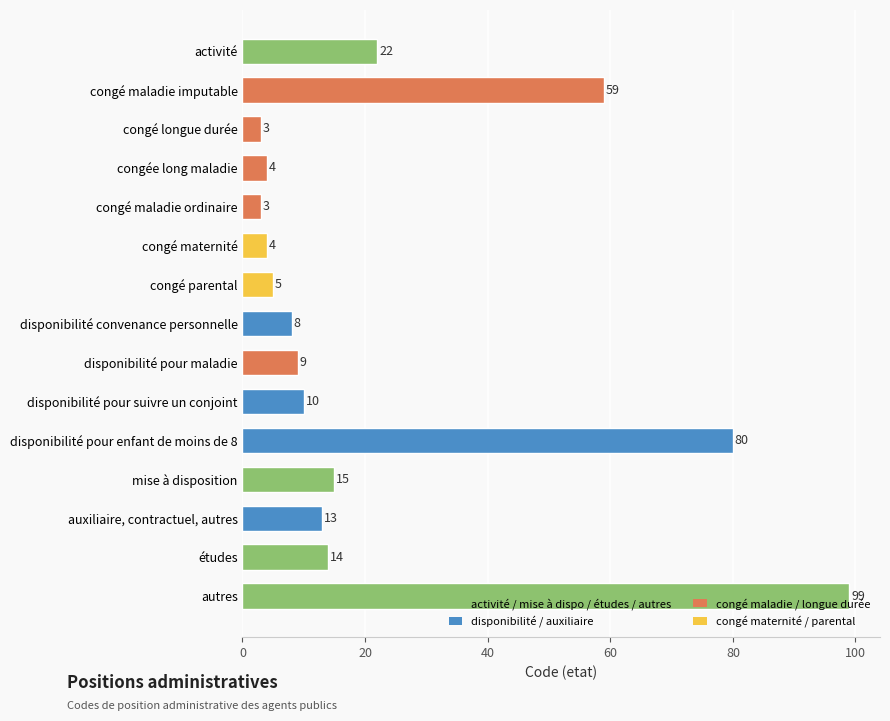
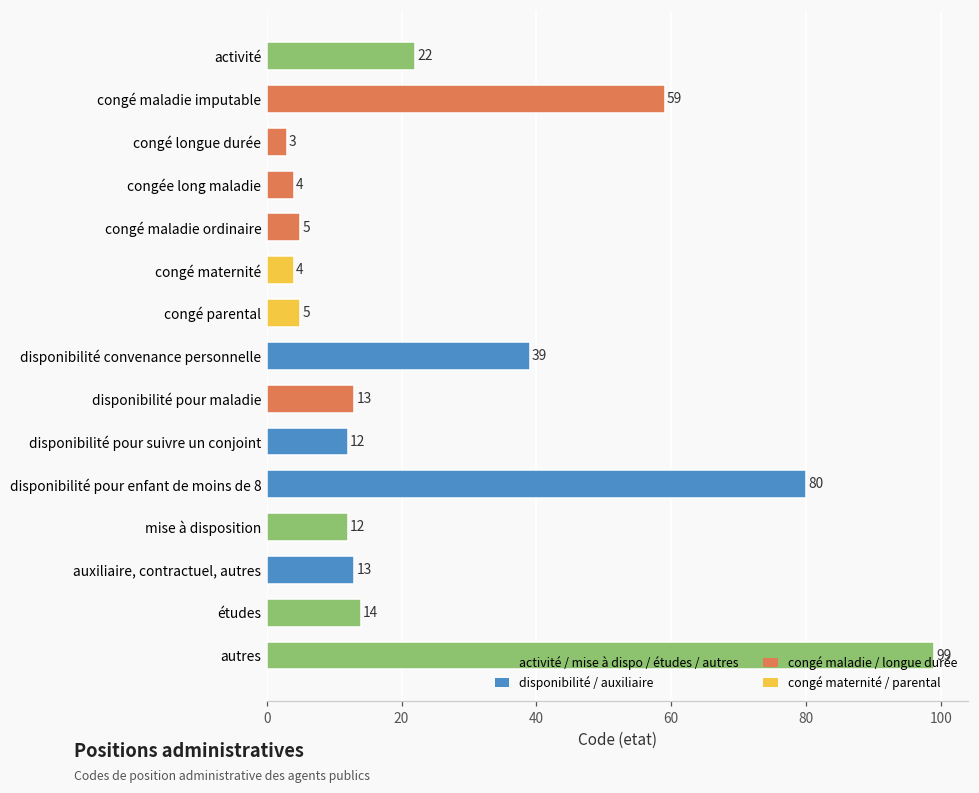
  {
    "activité": 22,
    "congé maladie imputable": 59,
    "congé longue durée": 3,
    "congée long maladie": 4,
-   "congé maladie ordinaire": 3,
+   "congé maladie ordinaire": 5,
    "congé maternité": 4,
    "congé parental": 5,
-   "disponibilité convenance personnelle": 8,
-   "disponibilité pour maladie": 9,
-   "disponibilité pour suivre un conjoint": 10,
+   "disponibilité convenance personnelle": 39,
+   "disponibilité pour maladie": 13,
+   "disponibilité pour suivre un conjoint": 12,
    "disponibilité pour enfant de moins de 8": 80,
-   "mise à disposition": 15,
+   "mise à disposition": 12,
    "auxiliaire, contractuel, autres": 13,
    "études": 14,
    "autres": 99
  }
